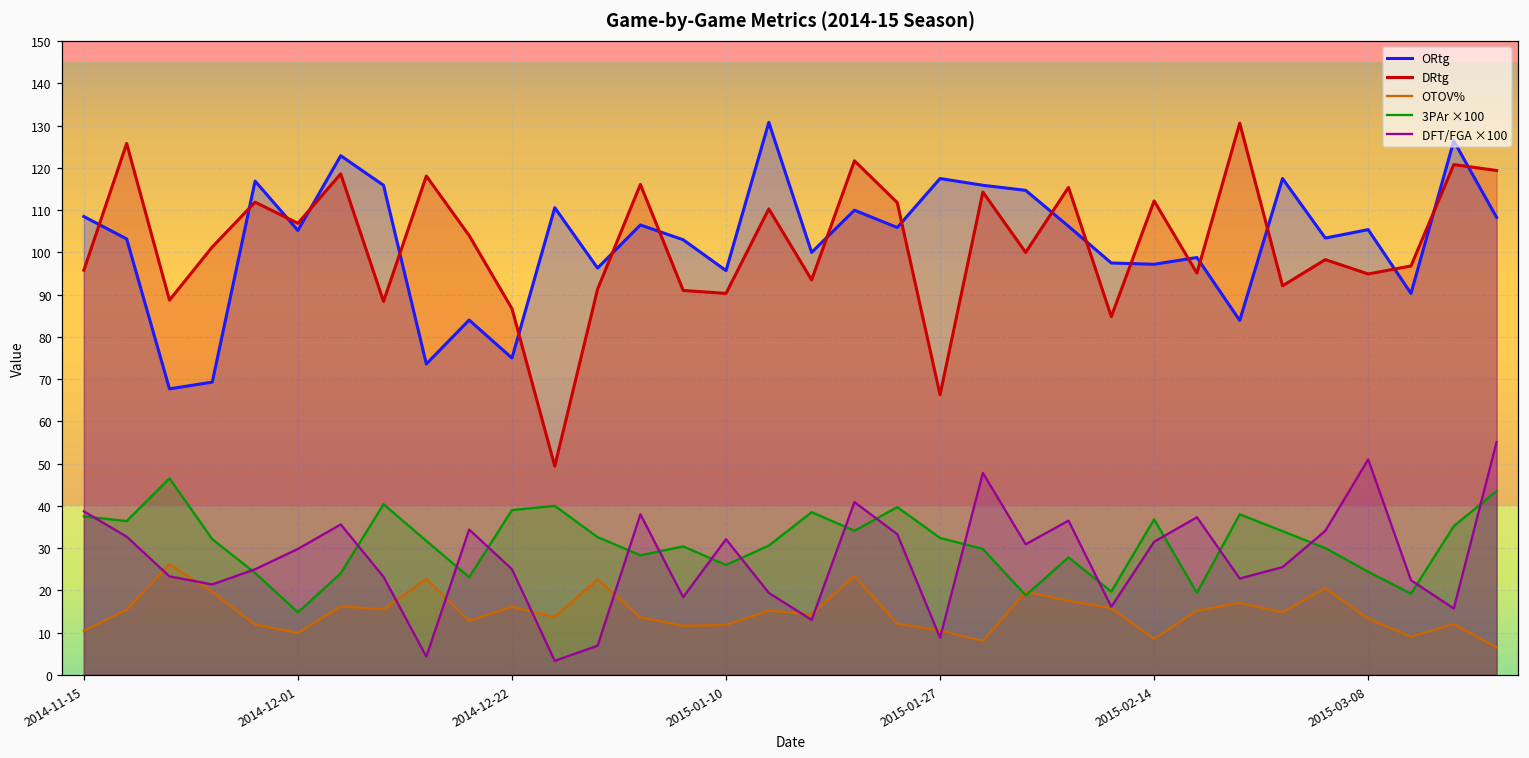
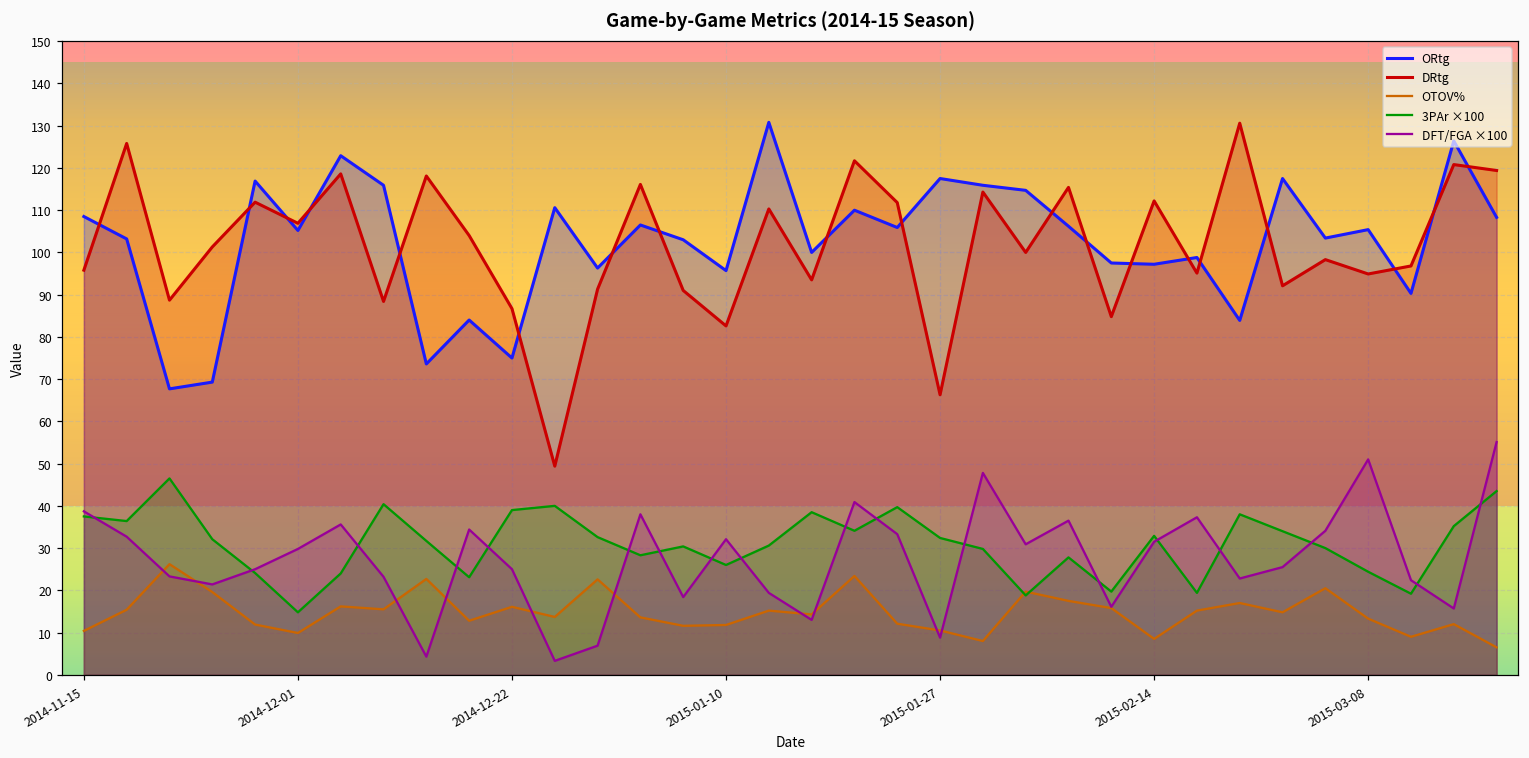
  {
    "ORtg": {
      "2014-11-15": 109,
      "2014-12-01": 105,
      "2014-12-22": 75,
      "2015-01-10": 96,
      "2015-01-27": 118,
      "2015-02-14": 97,
      "2015-03-08": 105
    },
    "DRtg": {
      "2014-11-15": 96,
      "2014-12-01": 107,
      "2014-12-22": 87,
-     "2015-01-10": 90,
+     "2015-01-10": 83,
      "2015-01-27": 66,
      "2015-02-14": 112,
      "2015-03-08": 95
    },
    "OTOV%": {
      "2014-11-15": 10,
      "2014-12-01": 10,
      "2014-12-22": 16,
      "2015-01-10": 12,
      "2015-01-27": 11,
      "2015-02-14": 9,
      "2015-03-08": 13
    },
    "3PAr ×100": {
      "2014-11-15": 38,
      "2014-12-01": 15,
      "2014-12-22": 39,
      "2015-01-10": 26,
      "2015-01-27": 32,
-     "2015-02-14": 37,
+     "2015-02-14": 33,
      "2015-03-08": 24
    },
    "DFT/FGA ×100": {
      "2014-11-15": 39,
      "2014-12-01": 30,
      "2014-12-22": 25,
      "2015-01-10": 32,
      "2015-01-27": 9,
      "2015-02-14": 32,
      "2015-03-08": 51
    }
  }
